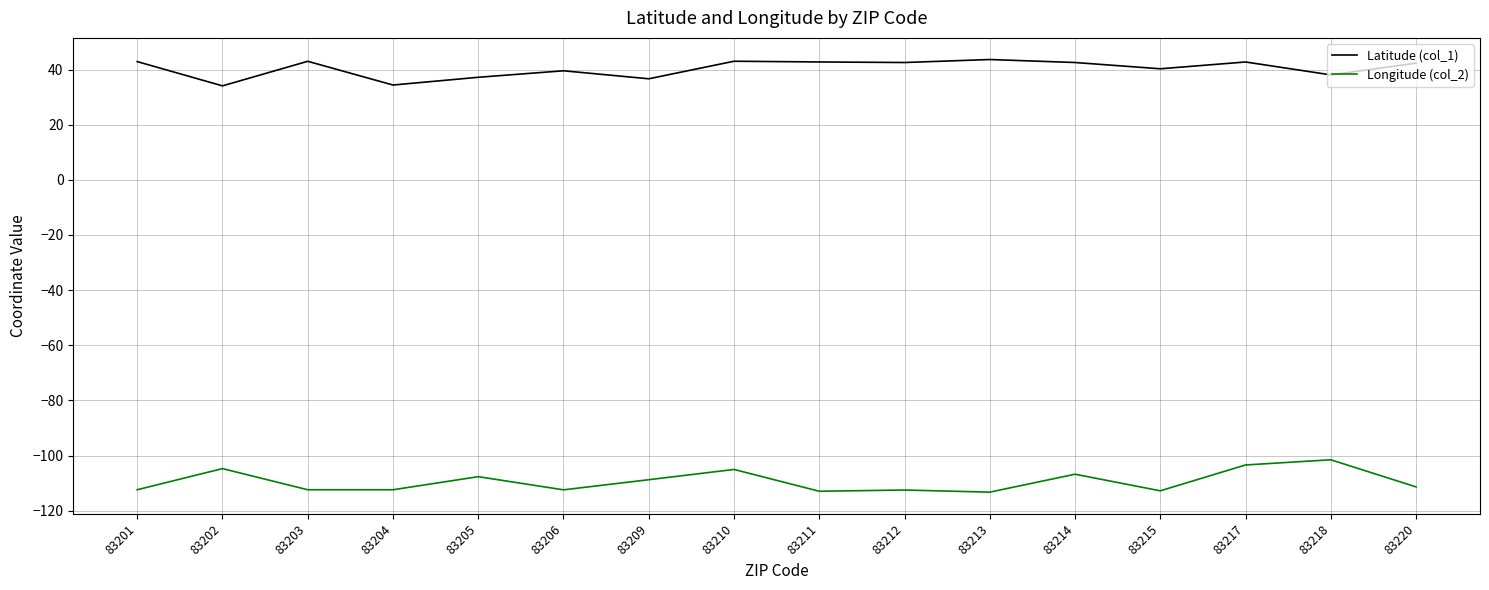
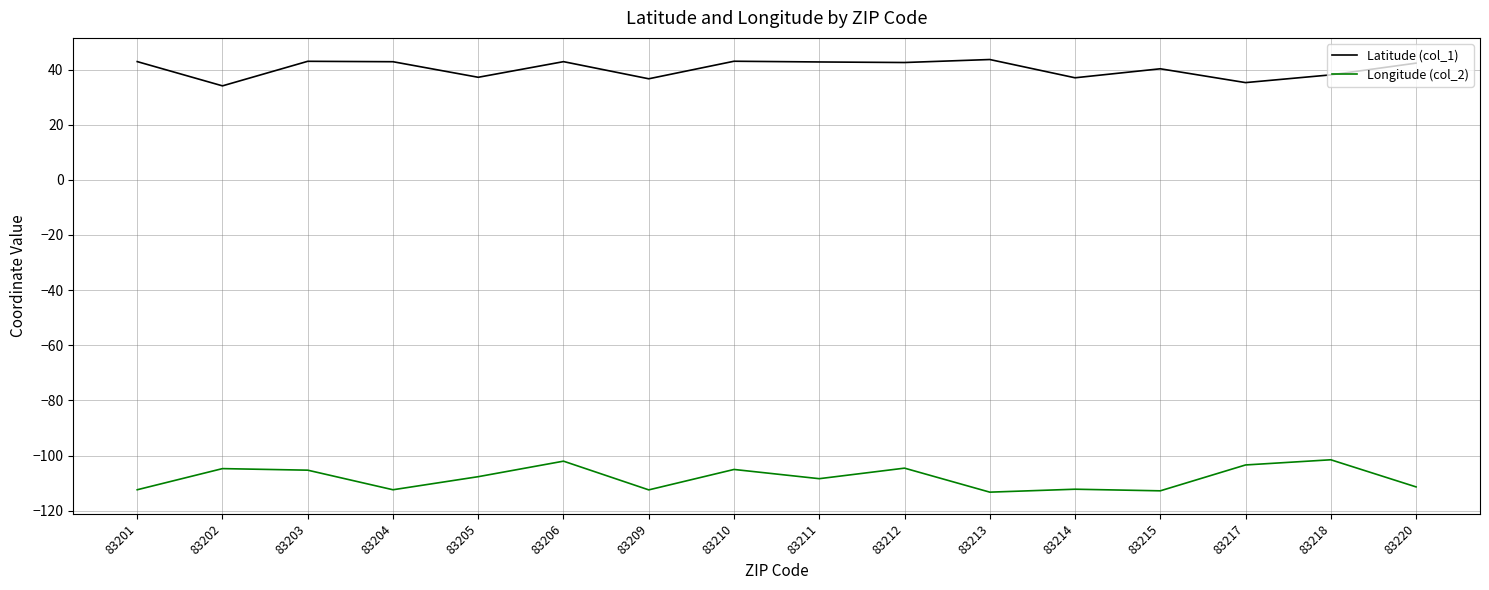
  {
    "Latitude (col_1)": {
      "83201": 43,
      "83202": 34,
      "83203": 43,
-     "83204": 34,
+     "83204": 43,
      "83205": 37,
-     "83206": 40,
+     "83206": 43,
      "83209": 37,
      "83210": 43,
      "83211": 43,
      "83212": 43,
      "83213": 44,
-     "83214": 43,
+     "83214": 37,
      "83215": 40,
-     "83217": 43
+     "83217": 35
    },
    "Longitude (col_2)": {
      "83201": -112,
      "83202": -105,
-     "83203": -112,
+     "83203": -105,
      "83204": -112,
      "83205": -108,
-     "83206": -112,
-     "83209": -109,
+     "83206": -102,
+     "83209": -112,
      "83210": -105,
-     "83211": -113,
-     "83212": -113,
+     "83211": -108,
+     "83212": -105,
      "83213": -113,
-     "83214": -107,
+     "83214": -112,
      "83215": -113,
      "83217": -103,
      "83218": -102,
      "83220": -111
    }
  }
